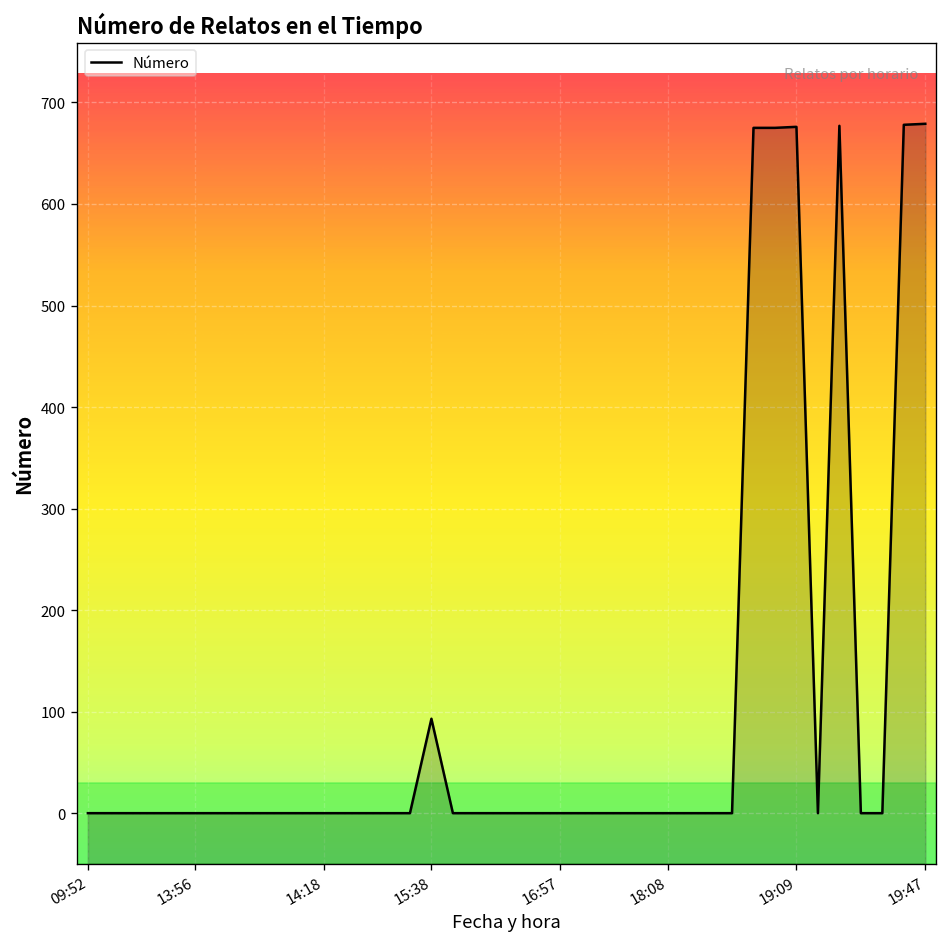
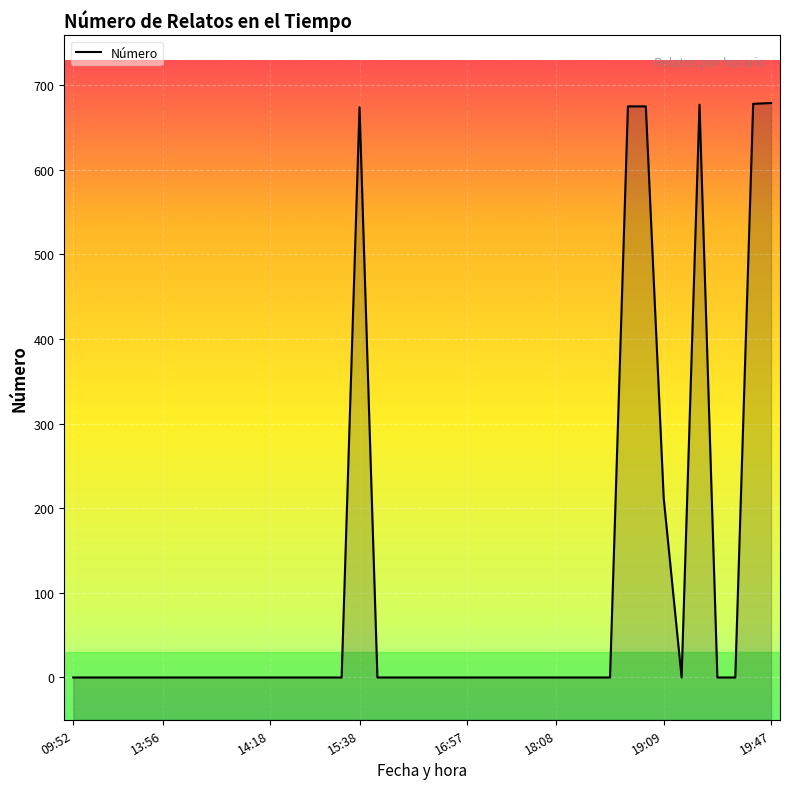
  {
-   "15:38": 90,
-   "19:09": 680,
+   "15:38": 670,
+   "19:09": 210,
    "19:47": 680
  }
